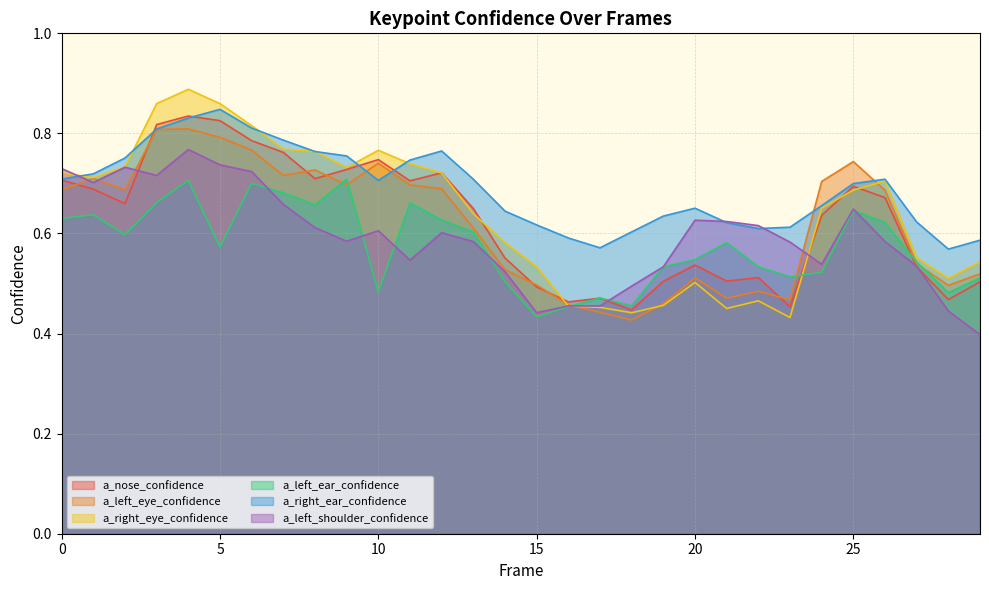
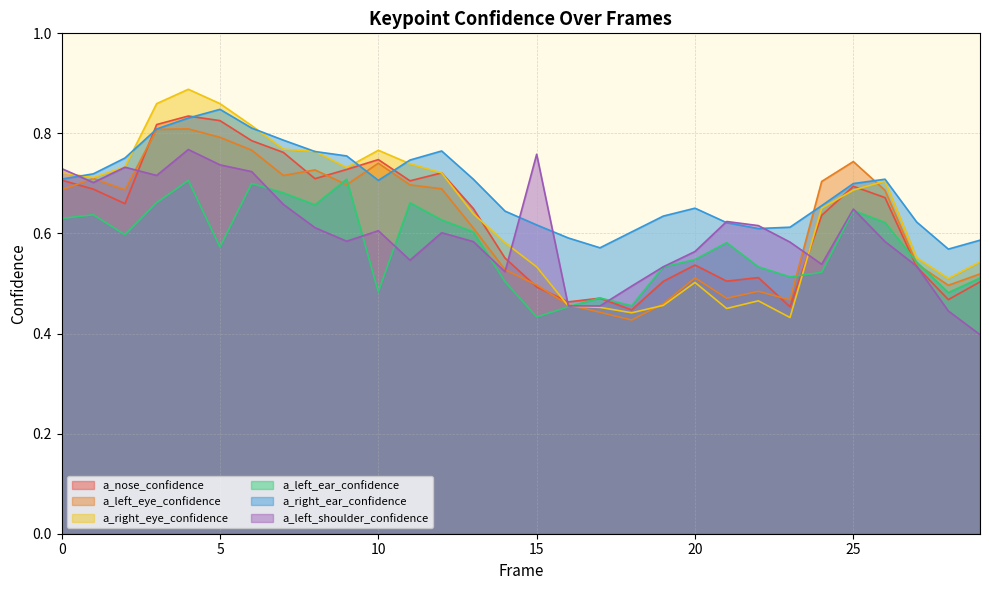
  {
    "a_left_ear_confidence": {
      "0": 0.63,
      "5": 0.57,
      "10": 0.48,
      "15": 0.43,
      "20": 0.55
    },
    "a_right_ear_confidence": {
      "5": 0.85,
      "10": 0.71,
      "15": 0.62,
      "20": 0.65,
      "25": 0.70
    },
    "a_left_shoulder_confidence": {
      "0": 0.73,
      "5": 0.74,
      "10": 0.61,
-     "15": 0.44,
-     "20": 0.63
+     "15": 0.76,
+     "20": 0.56
    }
  }
